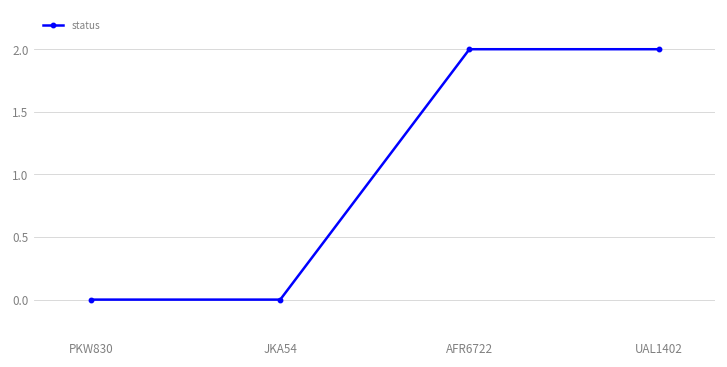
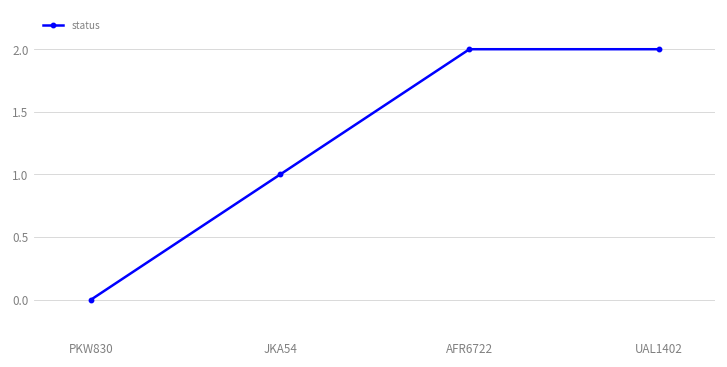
  {
    "PKW830": 0,
-   "JKA54": 0,
+   "JKA54": 1,
    "AFR6722": 2,
    "UAL1402": 2
  }
